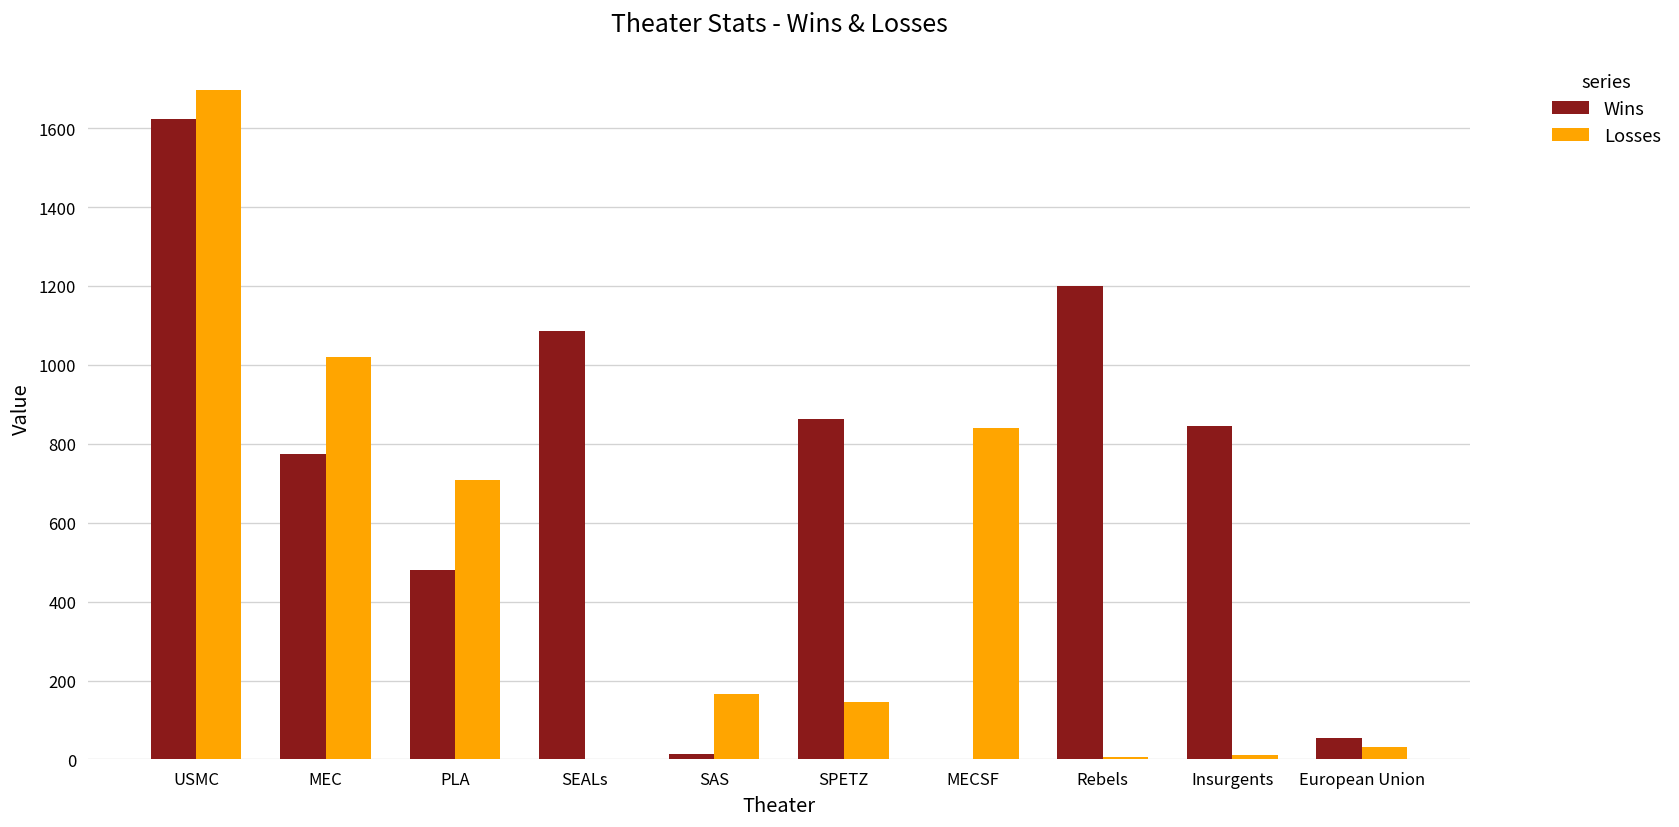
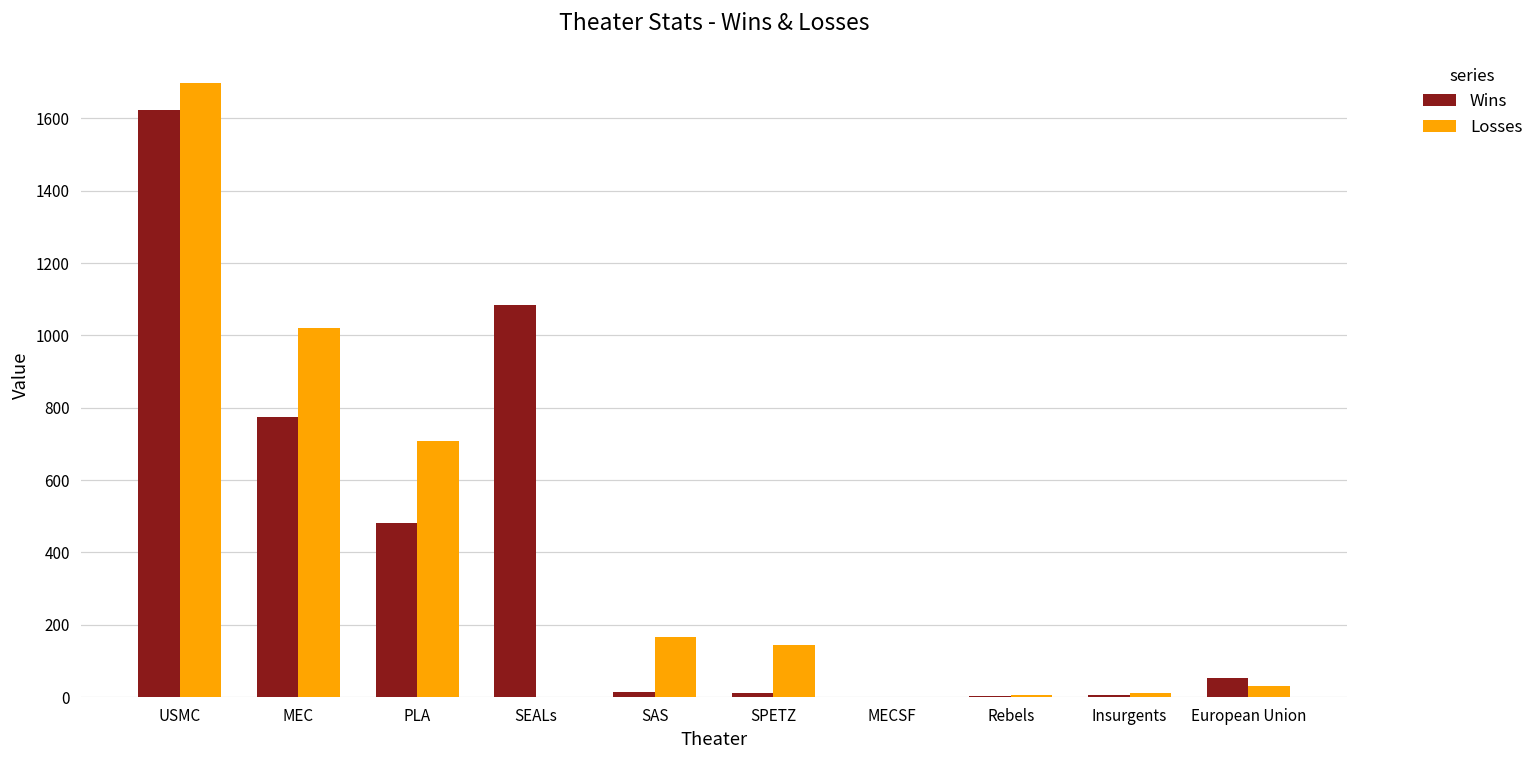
  {
    "Wins": {
      "USMC": 1620,
      "MEC": 780,
      "PLA": 480,
      "SEALs": 1090,
      "SAS": 10,
-     "SPETZ": 860,
-     "Rebels": 1200,
-     "Insurgents": 850,
+     "SPETZ": 10,
+     "Rebels": 0,
+     "Insurgents": 10,
      "European Union": 50
    },
    "Losses": {
      "USMC": 1700,
      "MEC": 1020,
      "PLA": 710,
      "SEALs": 0,
      "SAS": 170,
      "SPETZ": 150,
-     "MECSF": 840,
+     "MECSF": 0,
      "Insurgents": 10,
      "European Union": 30
    }
  }
